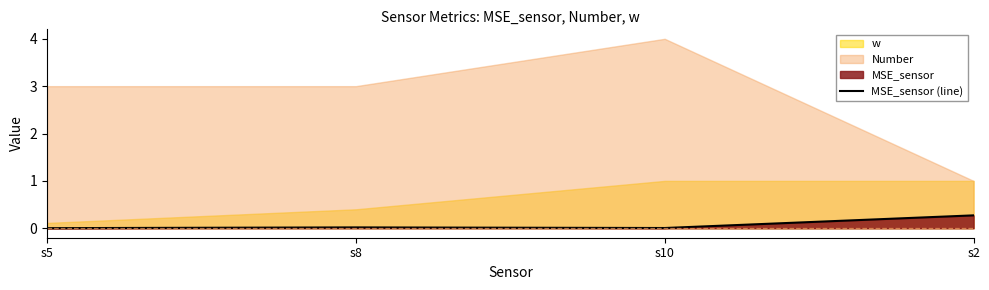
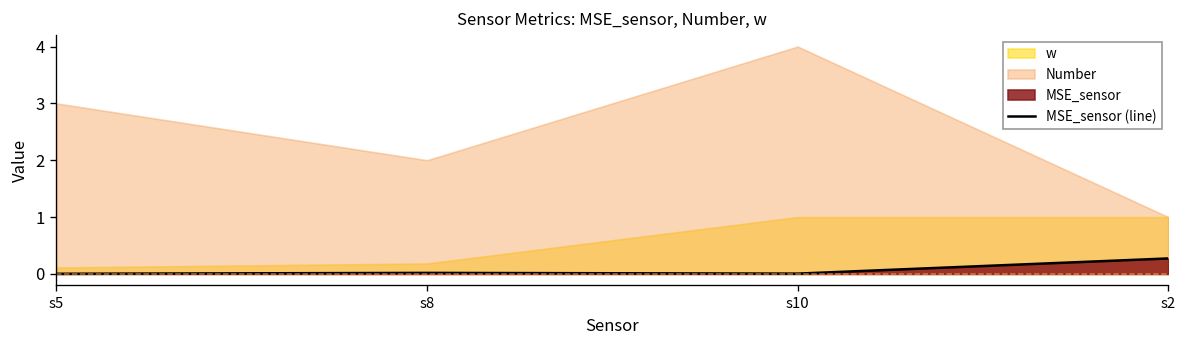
  {
    "MSE_sensor": {
      "s5": 0.0,
      "s8": 0.0,
      "s10": 0.0,
      "s2": 0.3
    },
    "w": {
      "s5": 0.1,
-     "s8": 0.4,
+     "s8": 0.2,
      "s10": 1.0
    },
    "Number": {
      "s5": 3,
-     "s8": 3,
+     "s8": 2,
      "s10": 4
    }
  }
